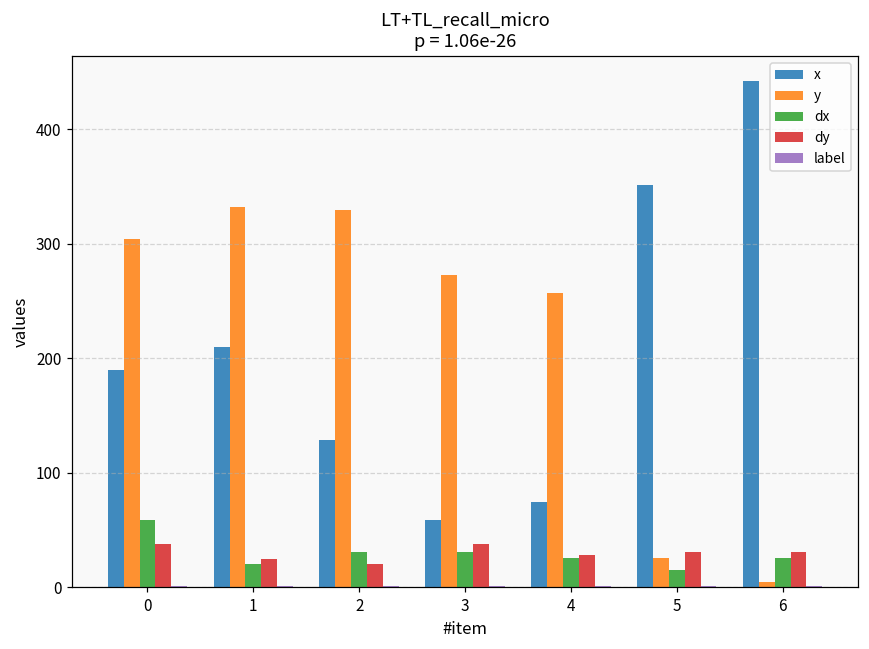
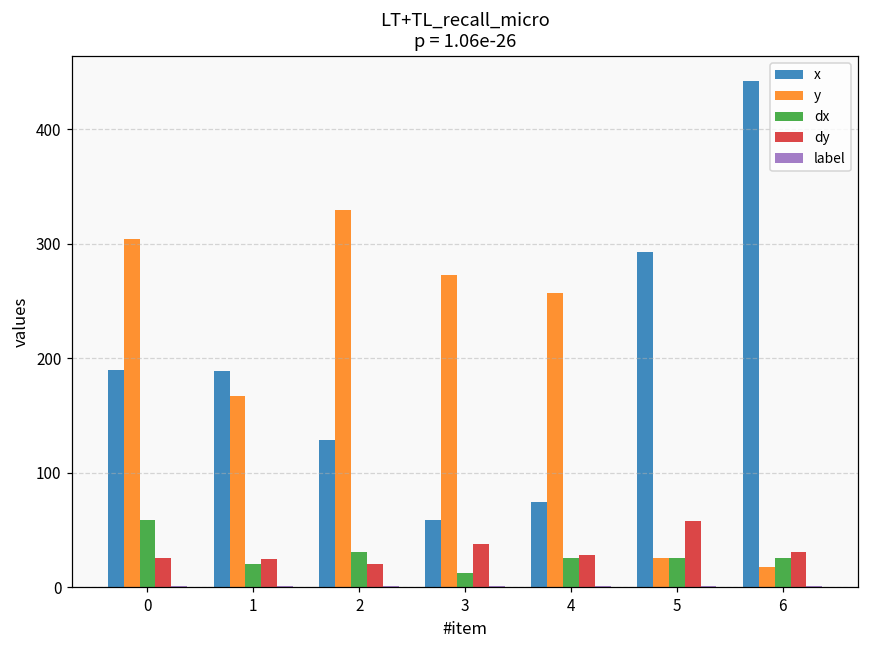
  {
    "x": {
      "0": 190,
-     "1": 210,
+     "1": 189,
      "2": 128,
      "3": 58,
      "4": 74,
-     "5": 351,
+     "5": 292,
      "6": 442
    },
    "y": {
      "0": 304,
-     "1": 332,
+     "1": 167,
      "2": 329,
      "3": 273,
      "4": 257,
      "5": 25,
-     "6": 4
+     "6": 18
    },
    "dx": {
      "0": 59,
      "1": 20,
      "2": 31,
-     "3": 31,
+     "3": 12,
      "4": 25,
-     "5": 15,
+     "5": 25,
      "6": 25
    },
    "dy": {
-     "0": 38,
+     "0": 26,
      "1": 25,
      "2": 21,
      "3": 38,
      "4": 28,
-     "5": 30,
+     "5": 58,
      "6": 30
    }
  }
